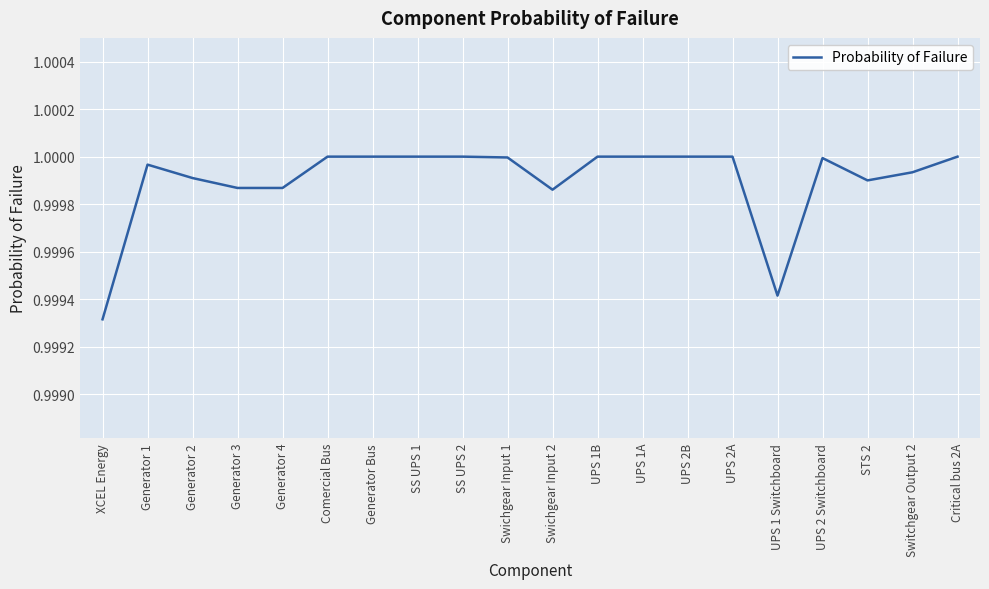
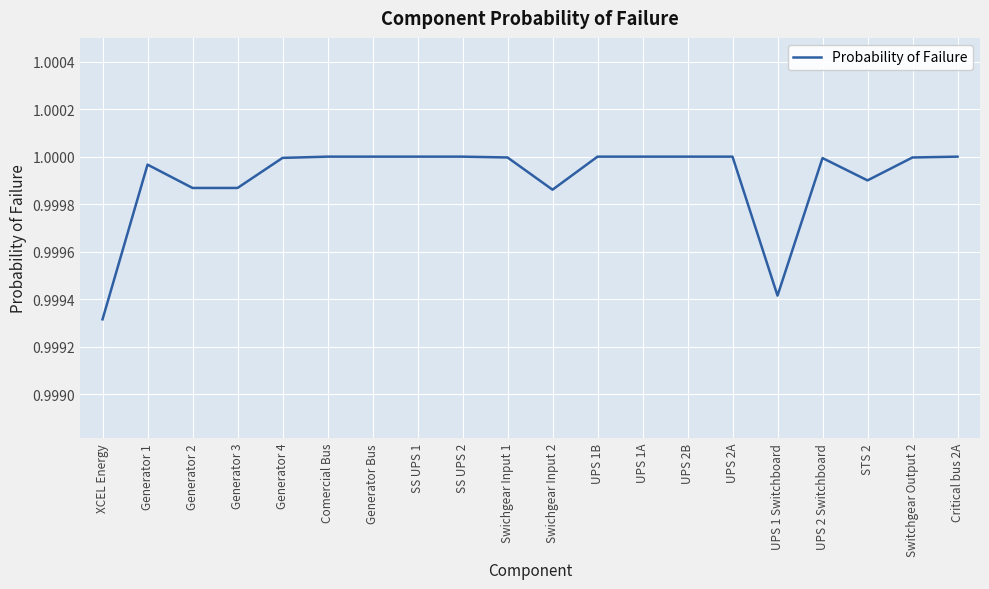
  {
    "XCEL Energy": 0.99932,
    "Generator 1": 0.99997,
-   "Generator 2": 0.99991,
+   "Generator 2": 0.99987,
    "Generator 3": 0.99987,
-   "Generator 4": 0.99987,
+   "Generator 4": 0.99999,
    "Comercial Bus": 1.00000,
    "Generator Bus": 1.00000,
    "SS UPS 1": 1.00000,
    "SS UPS 2": 1.00000,
    "Swichgear Input 1": 1.00000,
    "Swichgear Input 2": 0.99986,
    "UPS 1B": 1.00000,
    "UPS 1A": 1.00000,
    "UPS 2B": 1.00000,
    "UPS 2A": 1.00000,
    "UPS 1 Switchboard": 0.99941,
    "UPS 2 Switchboard": 0.99999,
    "STS 2": 0.99990,
-   "Switchgear Output 2": 0.99993,
+   "Switchgear Output 2": 1.00000,
    "Critical bus 2A": 1.00000
  }
